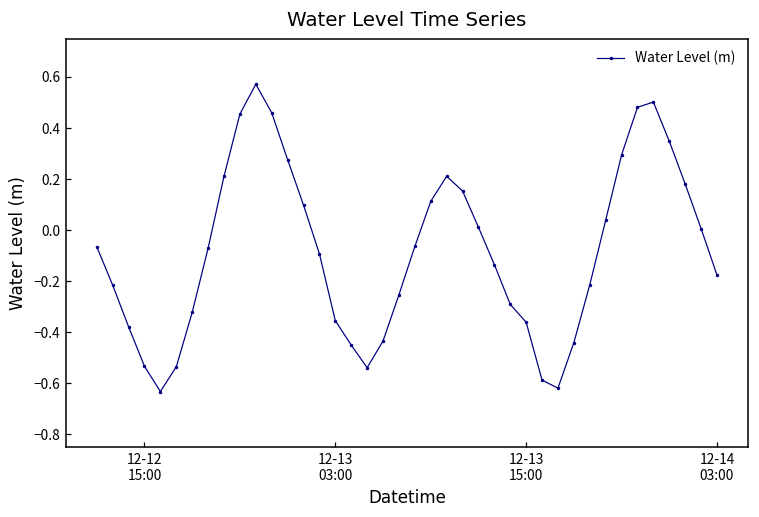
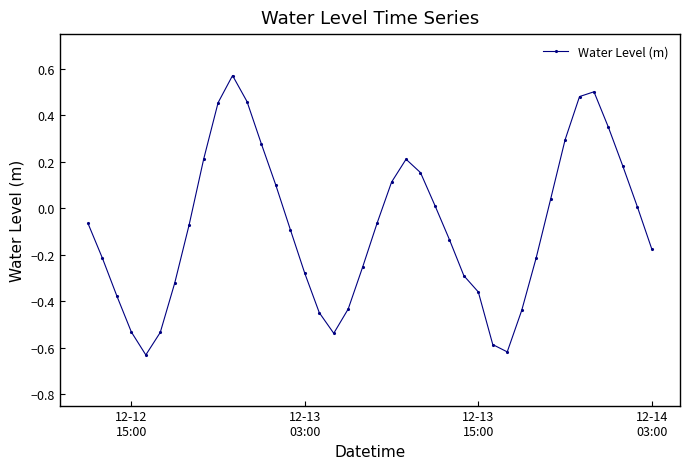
  {
    "12-12 15:00": -0.53,
-   "12-13 03:00": -0.35,
+   "12-13 03:00": -0.28,
    "12-13 15:00": -0.36,
    "12-14 03:00": -0.18
  }
